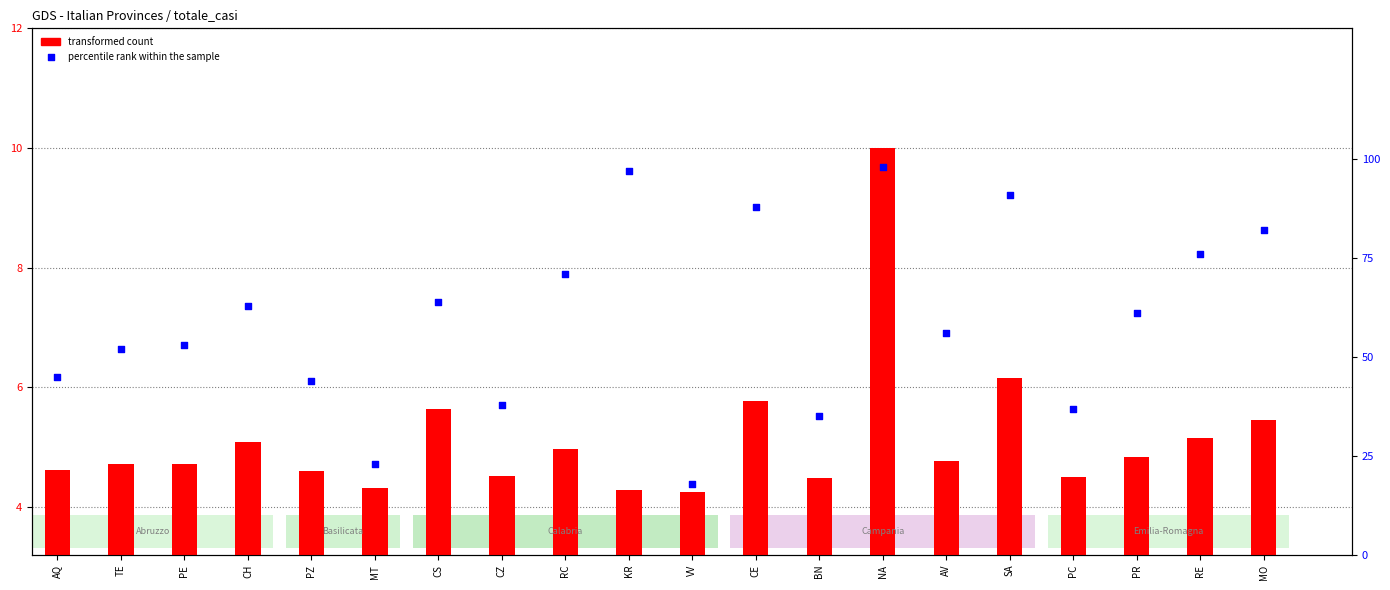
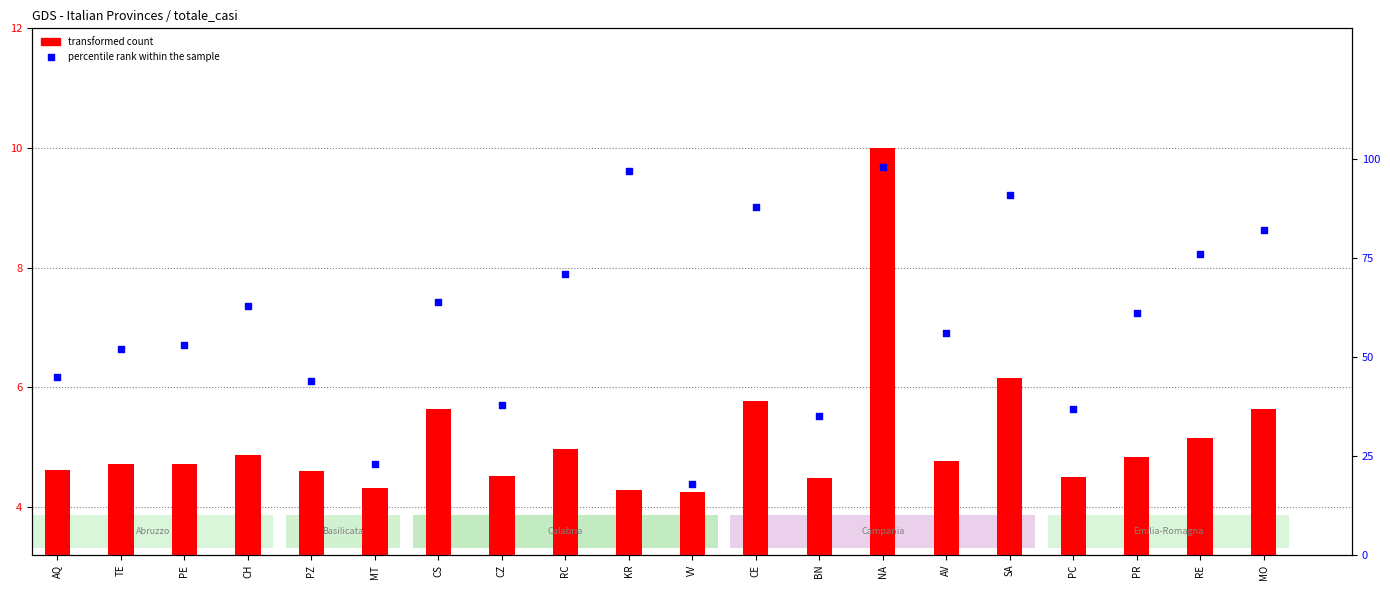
  {
    "transformed count": {
      "AQ": 4.6,
      "TE": 4.7,
      "PE": 4.7,
-     "CH": 5.1,
+     "CH": 4.9,
      "PZ": 4.6,
      "MT": 4.3,
      "CS": 5.6,
      "CZ": 4.5,
      "RC": 5.0,
      "KR": 4.3,
      "VV": 4.2,
      "CE": 5.8,
      "BN": 4.5,
      "NA": 10.0,
      "AV": 4.8,
      "SA": 6.2,
      "PC": 4.5,
      "PR": 4.8,
      "RE": 5.1,
-     "MO": 5.5
+     "MO": 5.6
    }
  }
